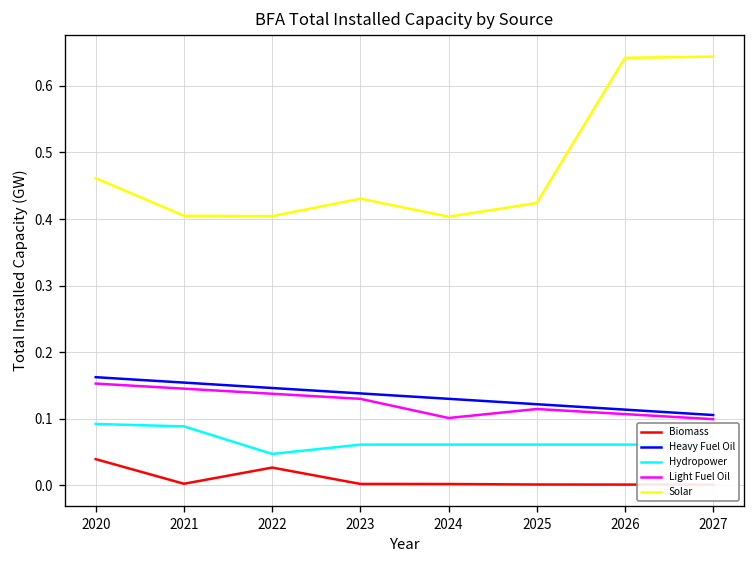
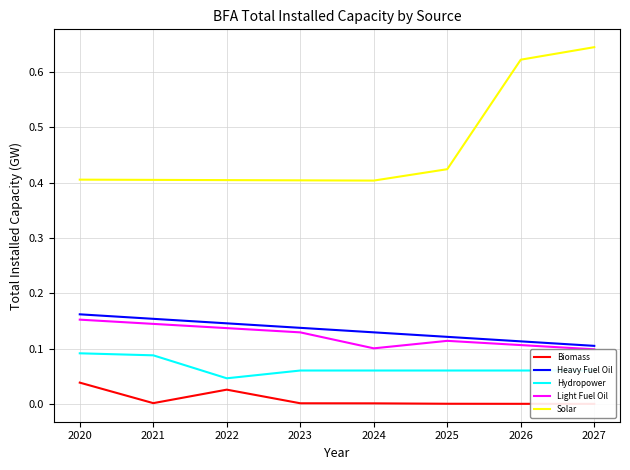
  {
    "Biomass": {
      "2020": 0.04,
      "2021": 0.00,
      "2022": 0.03,
      "2023": 0.00,
      "2024": 0.00,
      "2025": 0.00,
      "2026": 0.00
    },
    "Heavy Fuel Oil": {
      "2020": 0.16,
      "2021": 0.15,
      "2022": 0.15,
      "2023": 0.14,
      "2024": 0.13,
      "2025": 0.12,
      "2026": 0.11,
      "2027": 0.11
    },
    "Hydropower": {
      "2020": 0.09,
      "2021": 0.09,
      "2022": 0.05,
      "2023": 0.06,
      "2024": 0.06,
      "2025": 0.06,
      "2026": 0.06
    },
    "Light Fuel Oil": {
      "2020": 0.15,
      "2021": 0.15,
      "2022": 0.14,
      "2023": 0.13,
      "2024": 0.10,
      "2025": 0.11,
      "2026": 0.11
    },
    "Solar": {
-     "2020": 0.46,
+     "2020": 0.41,
      "2021": 0.40,
      "2022": 0.40,
-     "2023": 0.43,
+     "2023": 0.40,
      "2024": 0.40,
      "2025": 0.42,
-     "2026": 0.64,
+     "2026": 0.62,
      "2027": 0.64
    }
  }
